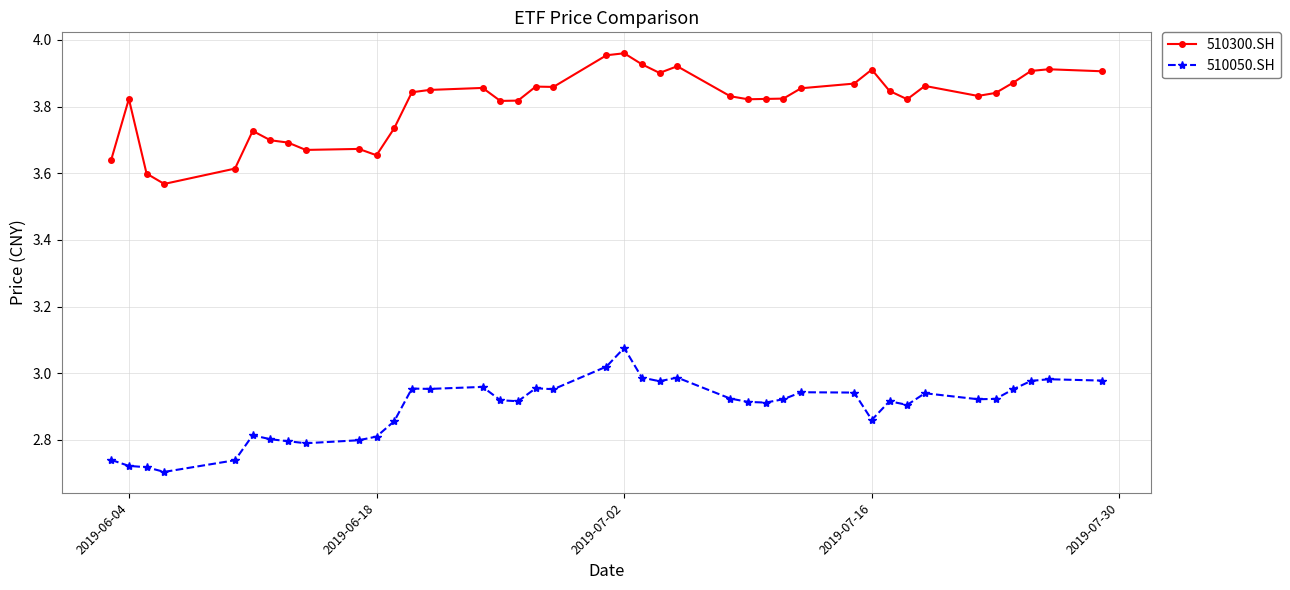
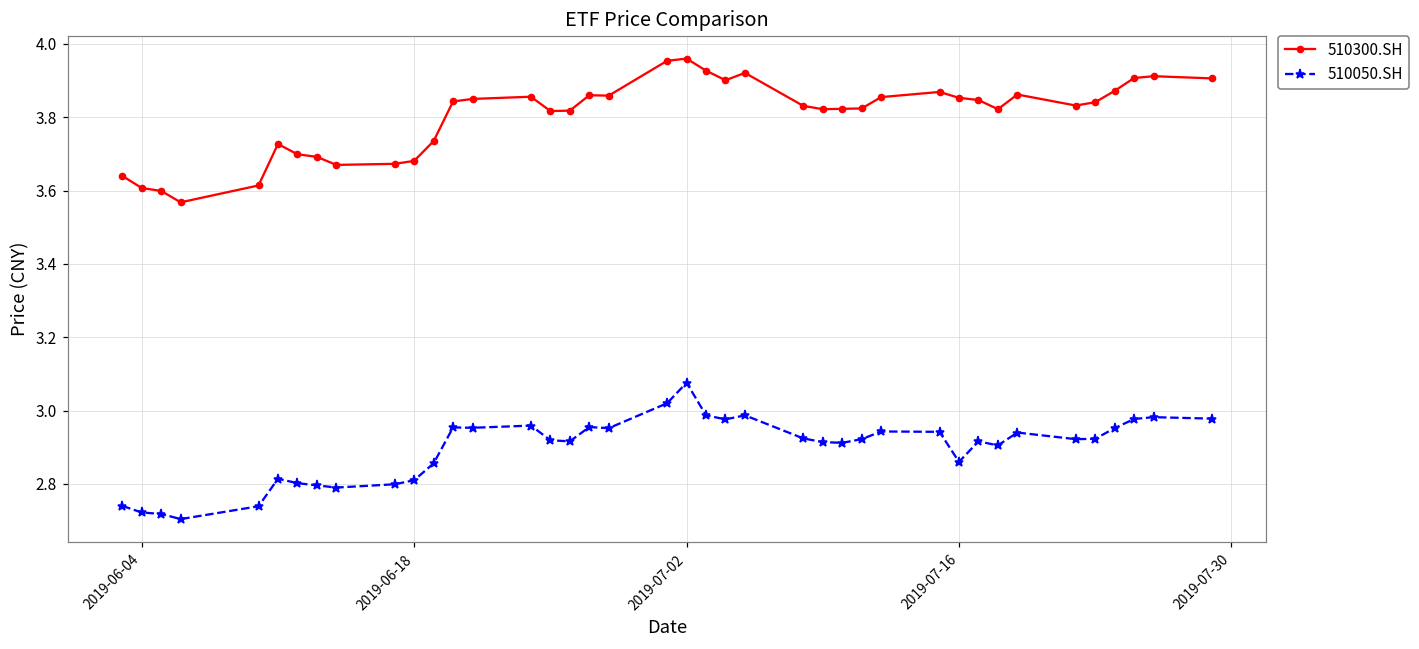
  {
    "510300.SH": {
-     "2019-06-04": 3.82,
-     "2019-06-18": 3.65,
+     "2019-06-04": 3.61,
+     "2019-06-18": 3.68,
      "2019-07-02": 3.96,
-     "2019-07-16": 3.91
+     "2019-07-16": 3.85
    },
    "510050.SH": {
      "2019-06-04": 2.72,
      "2019-06-18": 2.81,
      "2019-07-02": 3.08,
      "2019-07-16": 2.86
    }
  }
